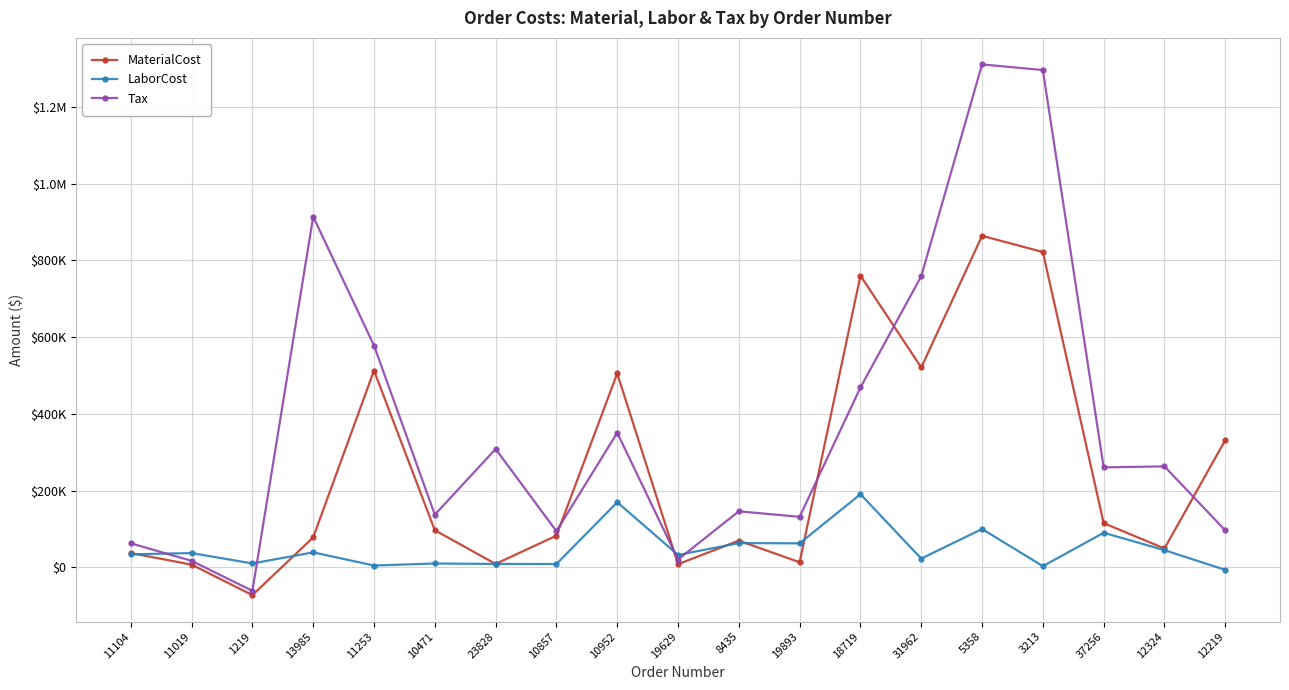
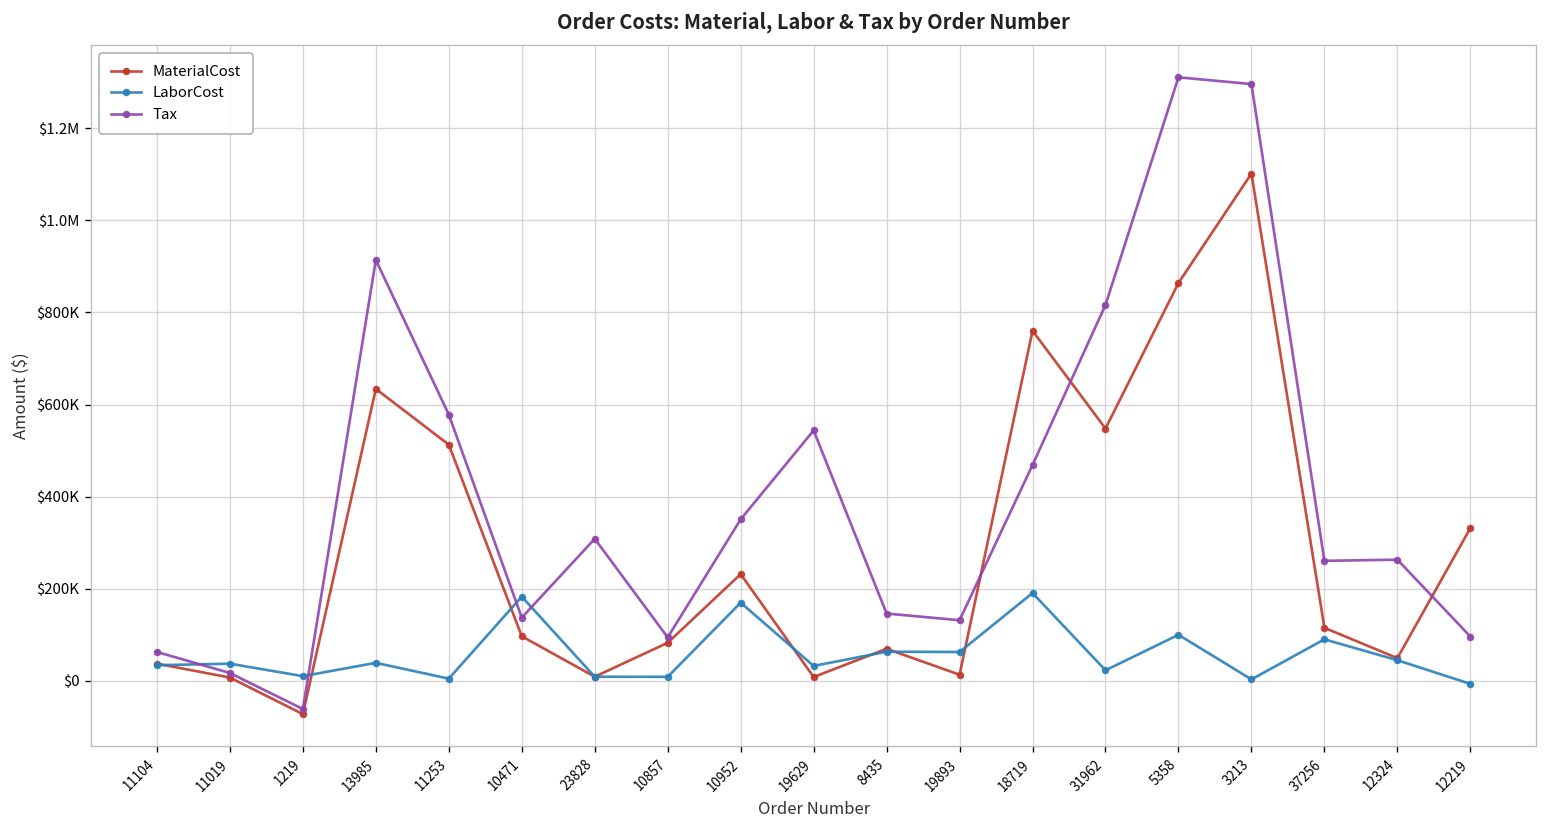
  {
    "MaterialCost": {
      "11019": "$10000",
      "1219": "$-70000",
-     "13985": "$80000",
+     "13985": "$630000",
      "11253": "$510000",
      "10471": "$100000",
      "10857": "$80000",
-     "10952": "$510000",
+     "10952": "$230000",
      "19629": "$10000",
      "19893": "$10000",
      "18719": "$760000",
-     "31962": "$520000",
+     "31962": "$550000",
      "5358": "$860000",
-     "3213": "$820000",
+     "3213": "$1100000",
      "37256": "$110000",
      "12219": "$330000"
    },
    "LaborCost": {
      "11019": "$40000",
      "1219": "$10000",
      "13985": "$40000",
      "11253": "$0",
-     "10471": "$10000",
+     "10471": "$180000",
      "10857": "$10000",
      "10952": "$170000",
      "19629": "$30000",
      "19893": "$60000",
      "18719": "$190000",
      "31962": "$20000",
      "5358": "$100000",
      "3213": "$0",
      "37256": "$90000",
      "12219": "$-10000"
    },
    "Tax": {
      "11104": "$60000",
      "11019": "$20000",
      "1219": "$-60000",
      "13985": "$910000",
      "11253": "$580000",
      "10471": "$140000",
      "23828": "$310000",
      "10857": "$90000",
      "10952": "$350000",
-     "19629": "$20000",
+     "19629": "$540000",
      "8435": "$150000",
      "19893": "$130000",
      "18719": "$470000",
-     "31962": "$760000",
+     "31962": "$820000",
      "5358": "$1310000",
      "3213": "$1300000",
      "37256": "$260000",
      "12324": "$260000",
      "12219": "$100000"
    }
  }
